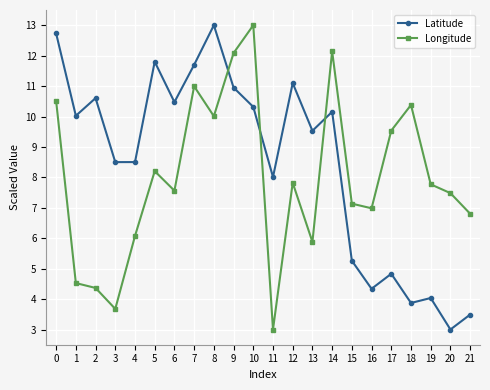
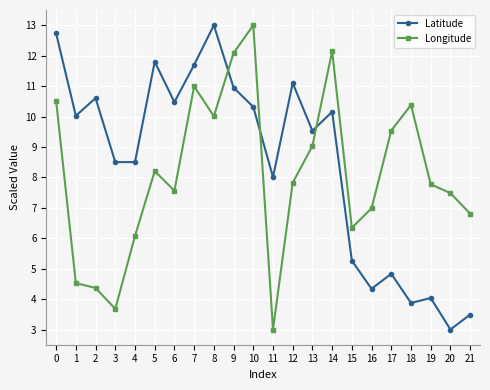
  {
    "Latitude": {
      "0": 12.7,
      "1": 10.0,
      "2": 10.6,
      "3": 8.5,
      "4": 8.5,
      "5": 11.8,
      "6": 10.5,
      "7": 11.7,
      "8": 13.0,
      "9": 11.0,
      "10": 10.3,
      "11": 8.0,
      "12": 11.1,
      "13": 9.5,
      "14": 10.2,
      "15": 5.3,
      "16": 4.3,
      "17": 4.8,
      "18": 3.9,
      "19": 4.0,
      "20": 3.0,
      "21": 3.5
    },
    "Longitude": {
      "0": 10.5,
      "1": 4.5,
      "2": 4.4,
      "3": 3.7,
      "4": 6.1,
      "5": 8.2,
      "6": 7.6,
      "7": 11.0,
      "8": 10.0,
      "9": 12.1,
      "10": 13.0,
      "11": 3.0,
      "12": 7.8,
-     "13": 5.9,
+     "13": 9.0,
      "14": 12.1,
-     "15": 7.1,
+     "15": 6.3,
      "16": 7.0,
      "17": 9.5,
      "18": 10.4,
      "19": 7.8,
      "20": 7.5,
      "21": 6.8
    }
  }
